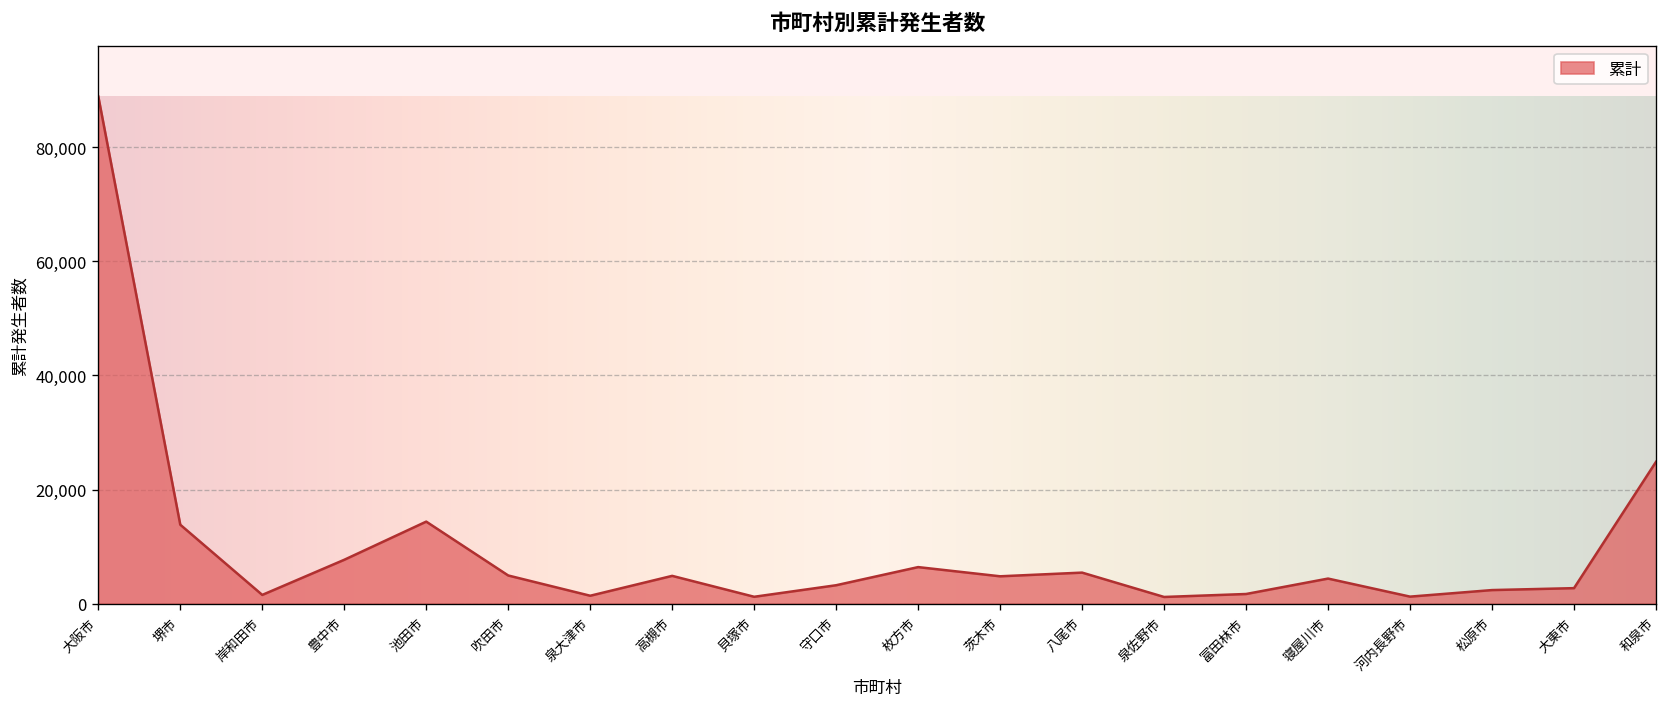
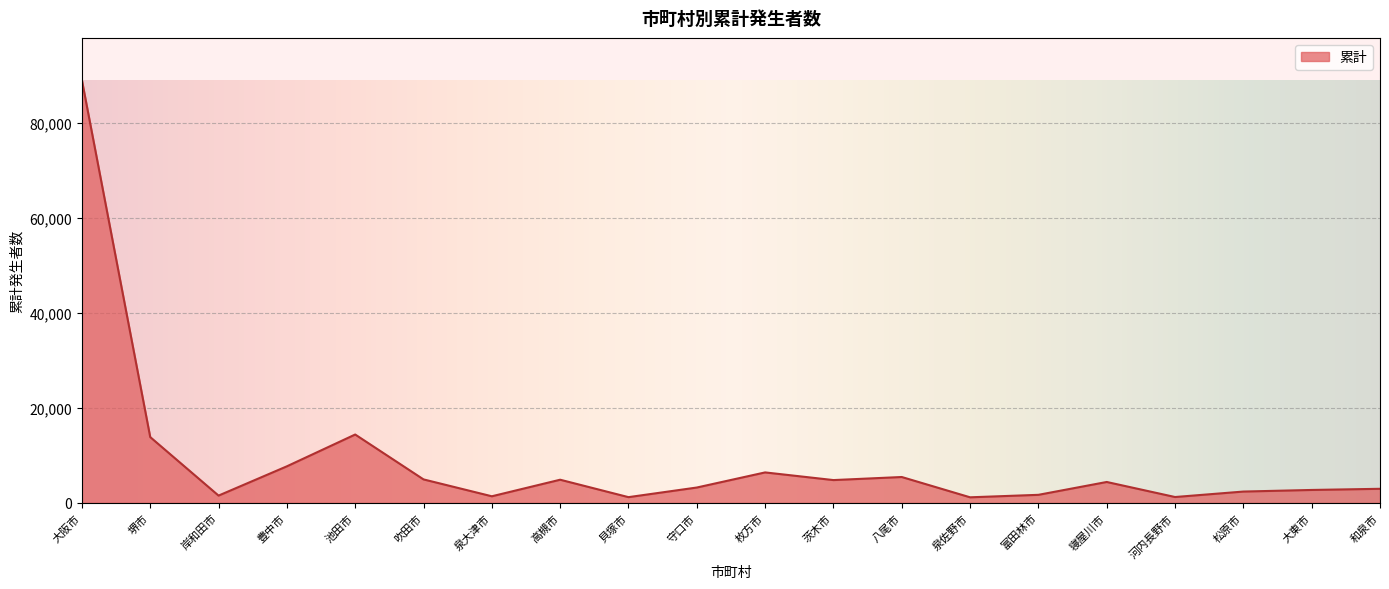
  {
    "大阪市": "89,000",
    "堺市": "14,000",
    "岸和田市": "2,000",
    "豊中市": "8,000",
    "池田市": "14,000",
    "吹田市": "5,000",
    "泉大津市": "1,000",
    "高槻市": "5,000",
    "貝塚市": "1,000",
    "守口市": "3,000",
    "枚方市": "6,000",
    "茨木市": "5,000",
    "八尾市": "5,000",
    "泉佐野市": "1,000",
    "富田林市": "2,000",
    "寝屋川市": "4,000",
    "河内長野市": "1,000",
    "松原市": "2,000",
    "大東市": "3,000",
-   "和泉市": "25,000"
+   "和泉市": "3,000"
  }
